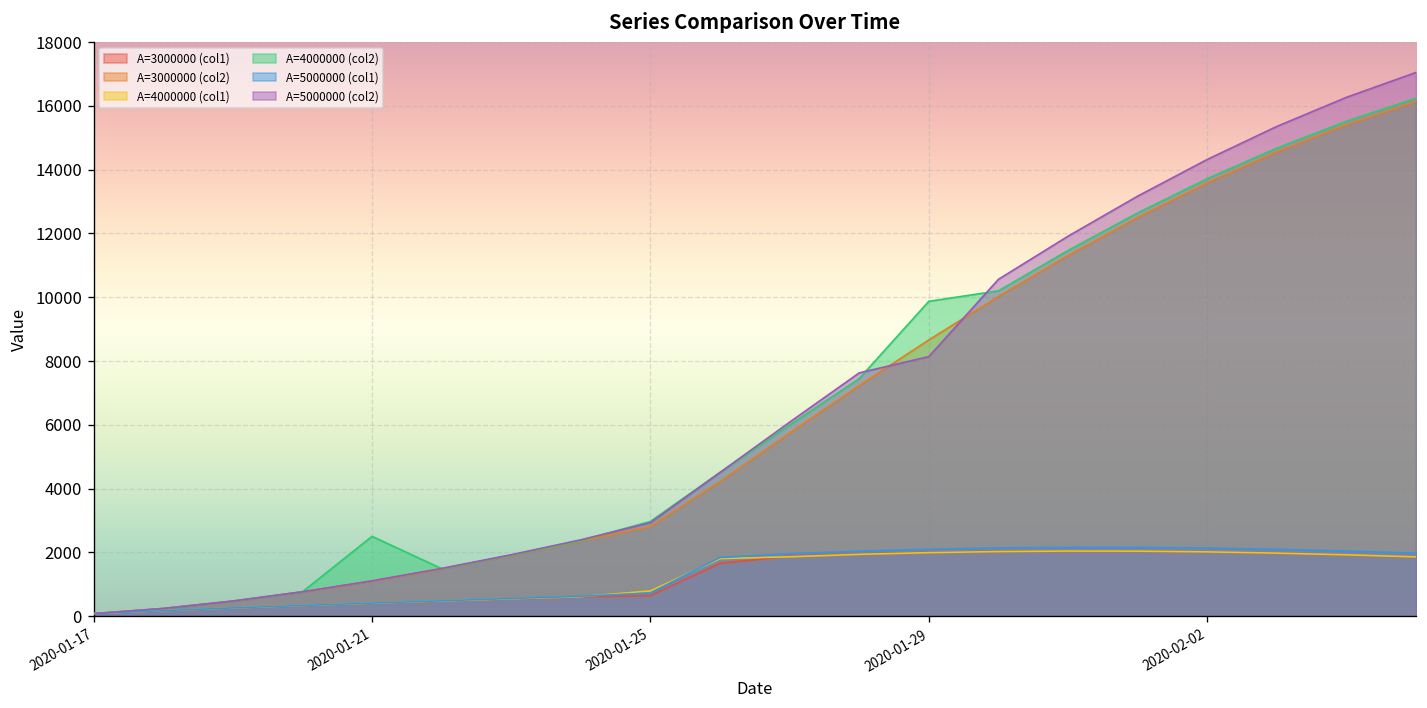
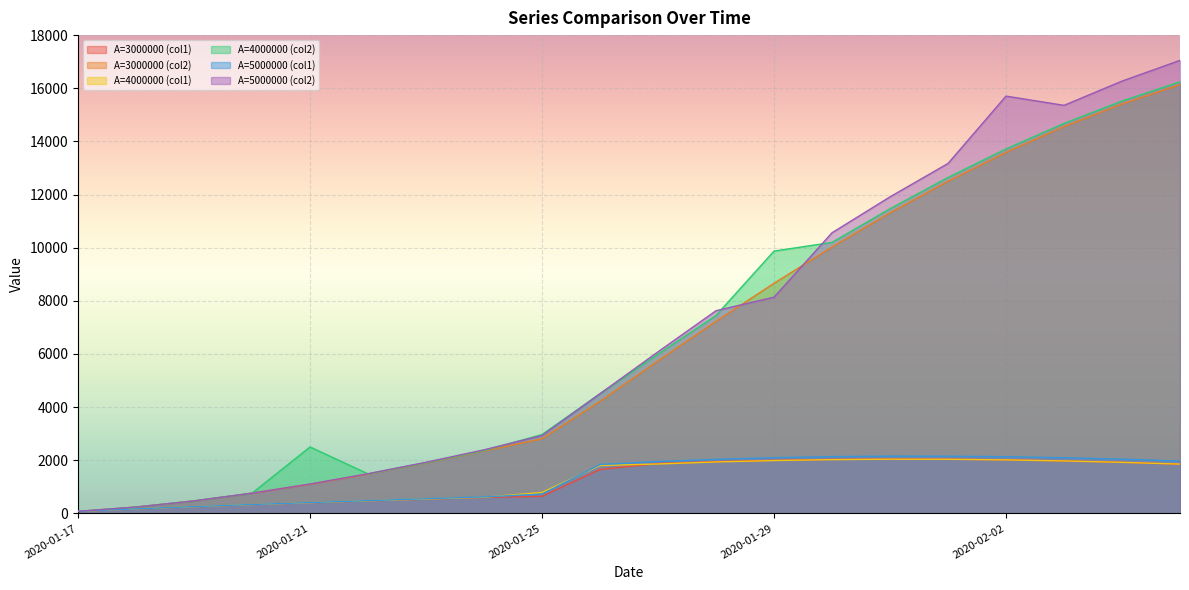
  {
    "A=4000000 (col2)": {
      "2020-01-21": 2500,
      "2020-01-29": 9900,
      "2020-02-02": 13700
    },
    "A=5000000 (col1)": {
      "2020-01-29": 2100,
      "2020-02-02": 2100
    },
    "A=5000000 (col2)": {
      "2020-01-29": 8100,
-     "2020-02-02": 14300
+     "2020-02-02": 15700
    }
  }
